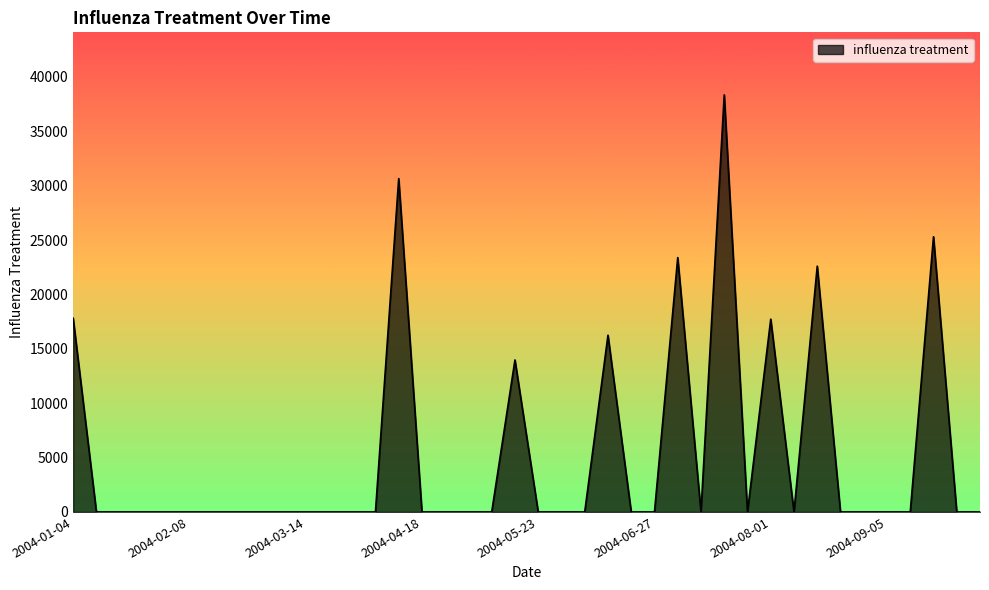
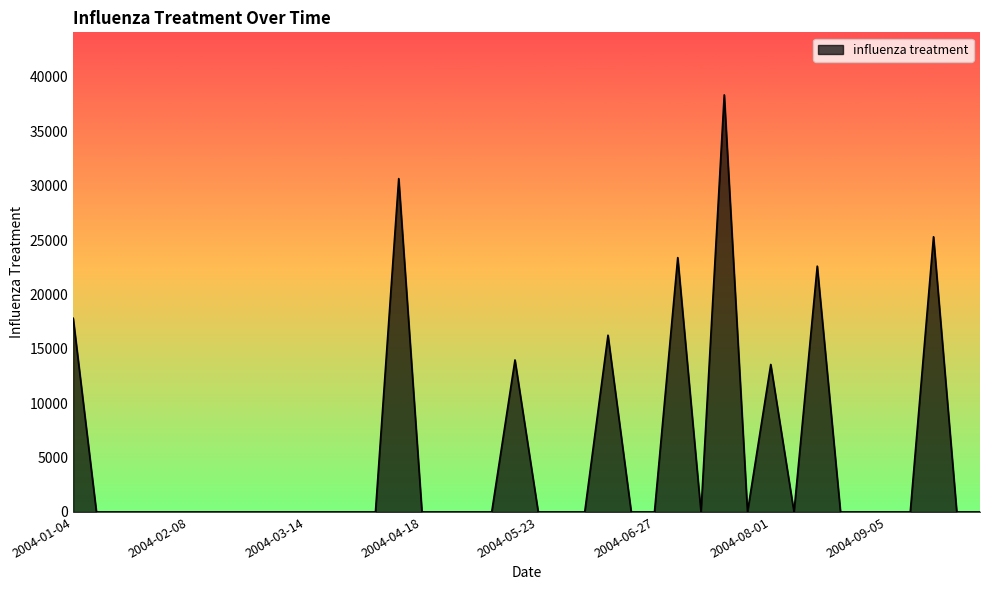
  {
    "2004-01-04": 17800,
    "2004-02-08": 0,
    "2004-03-14": 0,
    "2004-04-18": 0,
    "2004-05-23": 0,
    "2004-06-27": 0,
-   "2004-08-01": 17700,
+   "2004-08-01": 13600,
    "2004-09-05": 0
  }
